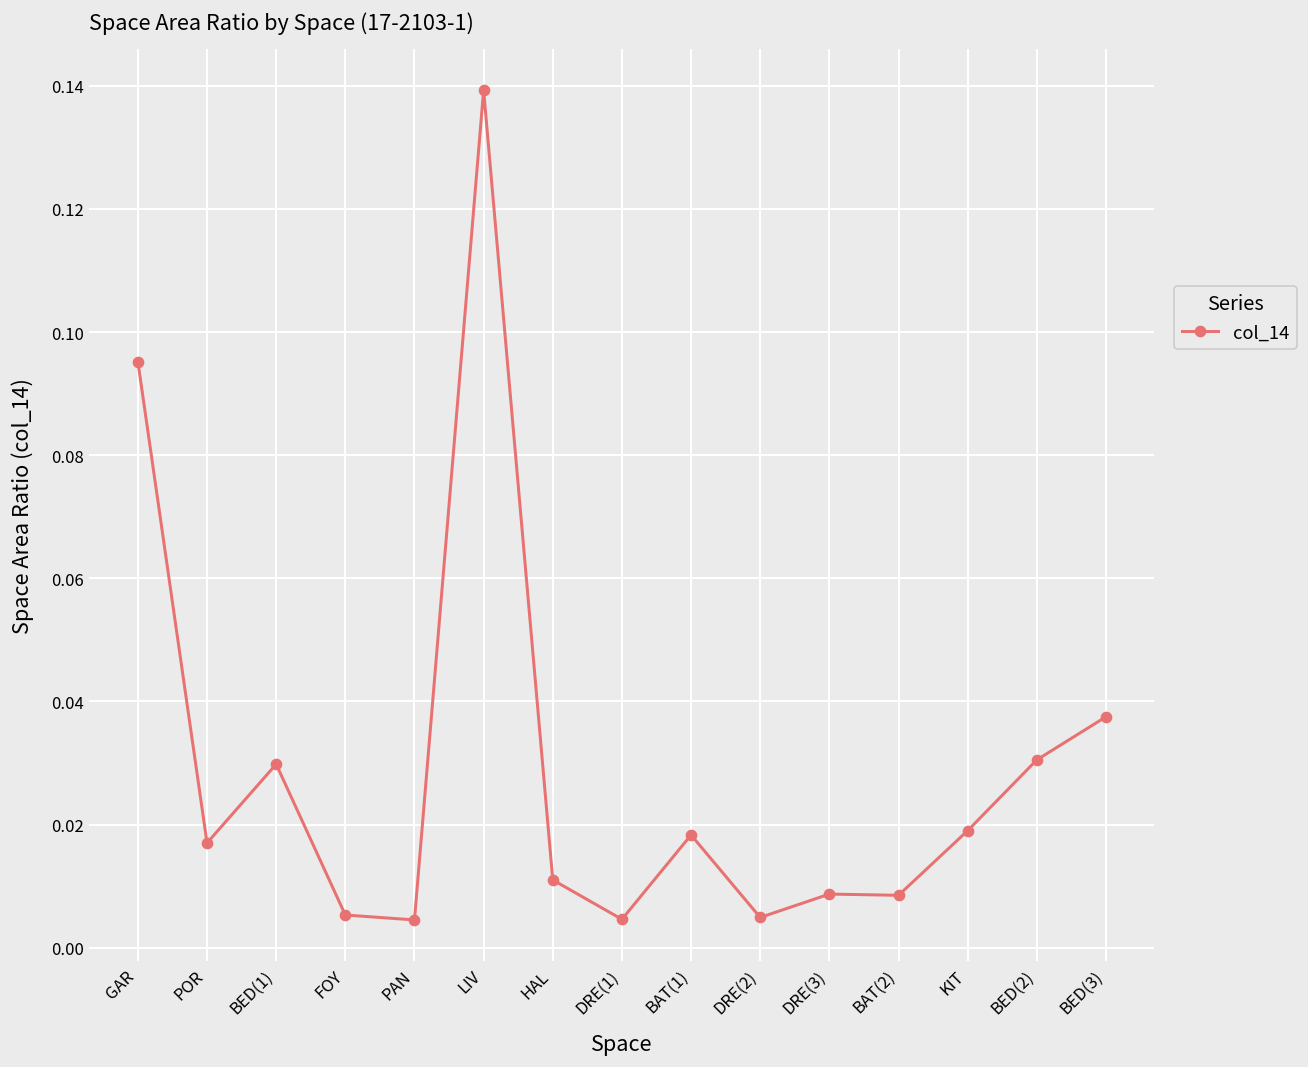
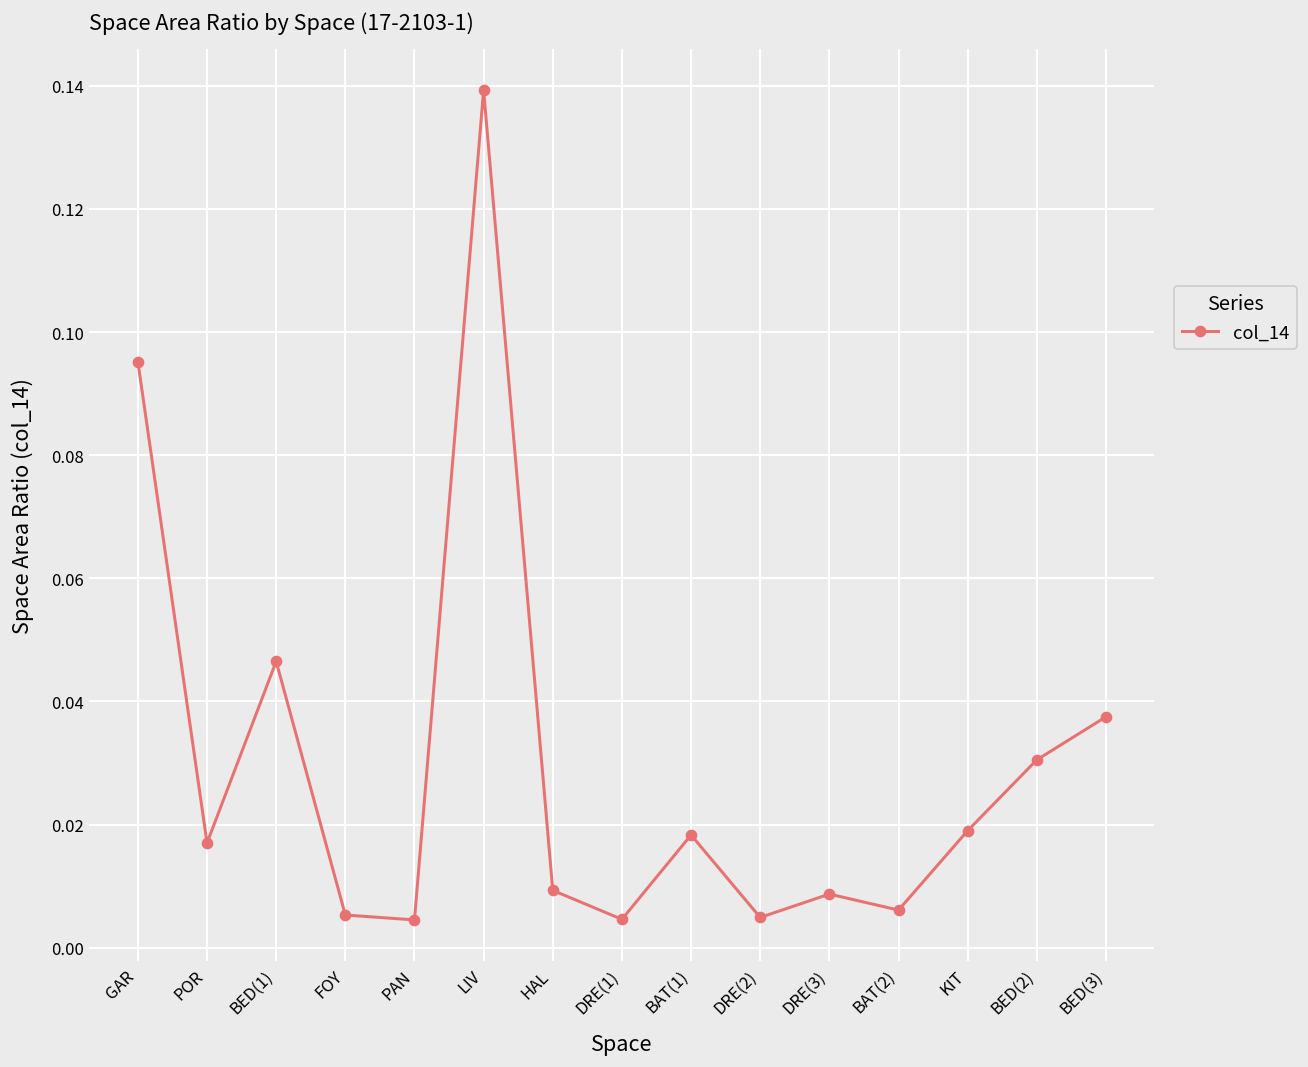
  {
    "GAR": 0.095,
    "POR": 0.017,
-   "BED(1)": 0.030,
+   "BED(1)": 0.047,
    "FOY": 0.005,
    "PAN": 0.005,
    "LIV": 0.139,
-   "HAL": 0.011,
+   "HAL": 0.009,
    "DRE(1)": 0.005,
    "BAT(1)": 0.018,
    "DRE(2)": 0.005,
    "DRE(3)": 0.009,
-   "BAT(2)": 0.009,
+   "BAT(2)": 0.006,
    "KIT": 0.019,
    "BED(2)": 0.031,
    "BED(3)": 0.038
  }
